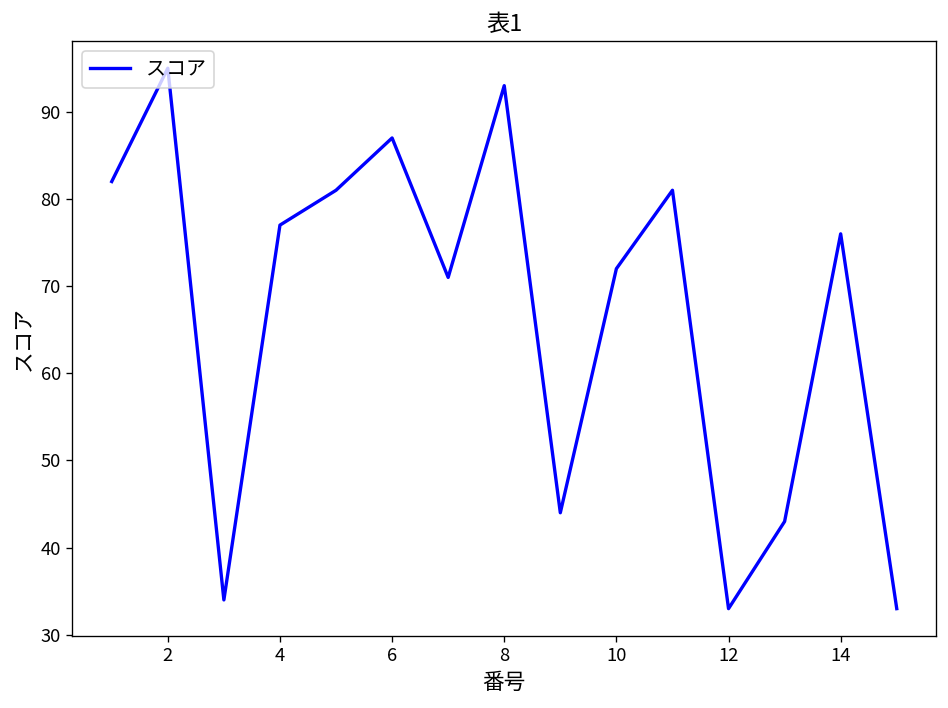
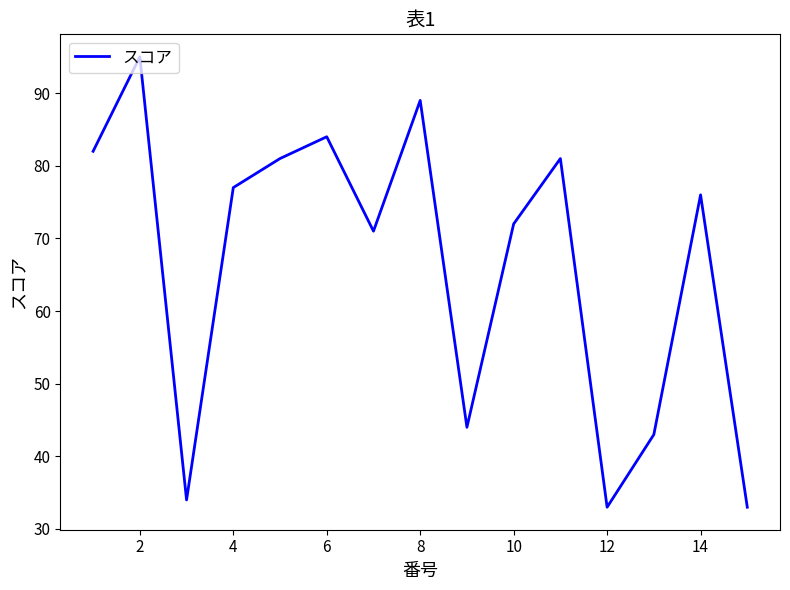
  {
    "4": 77,
-   "6": 87,
-   "8": 93,
+   "6": 84,
+   "8": 89,
    "10": 72,
    "12": 33,
    "14": 76
  }
